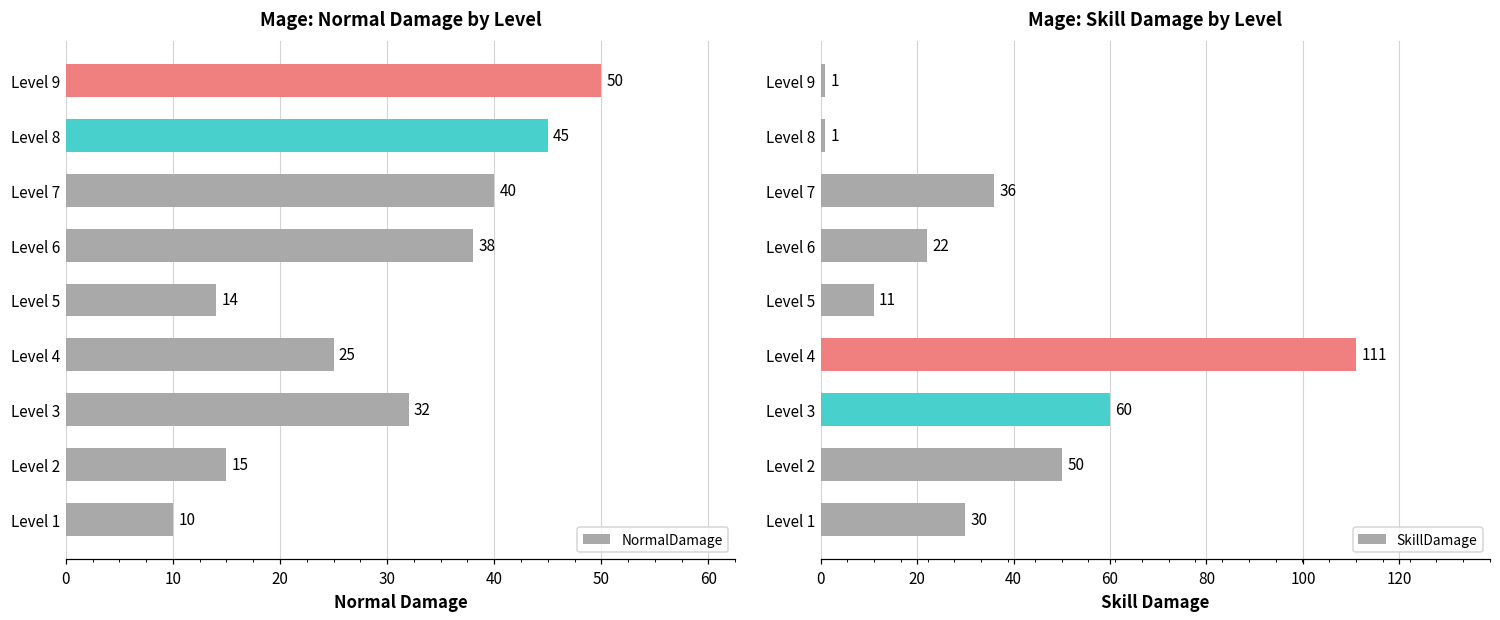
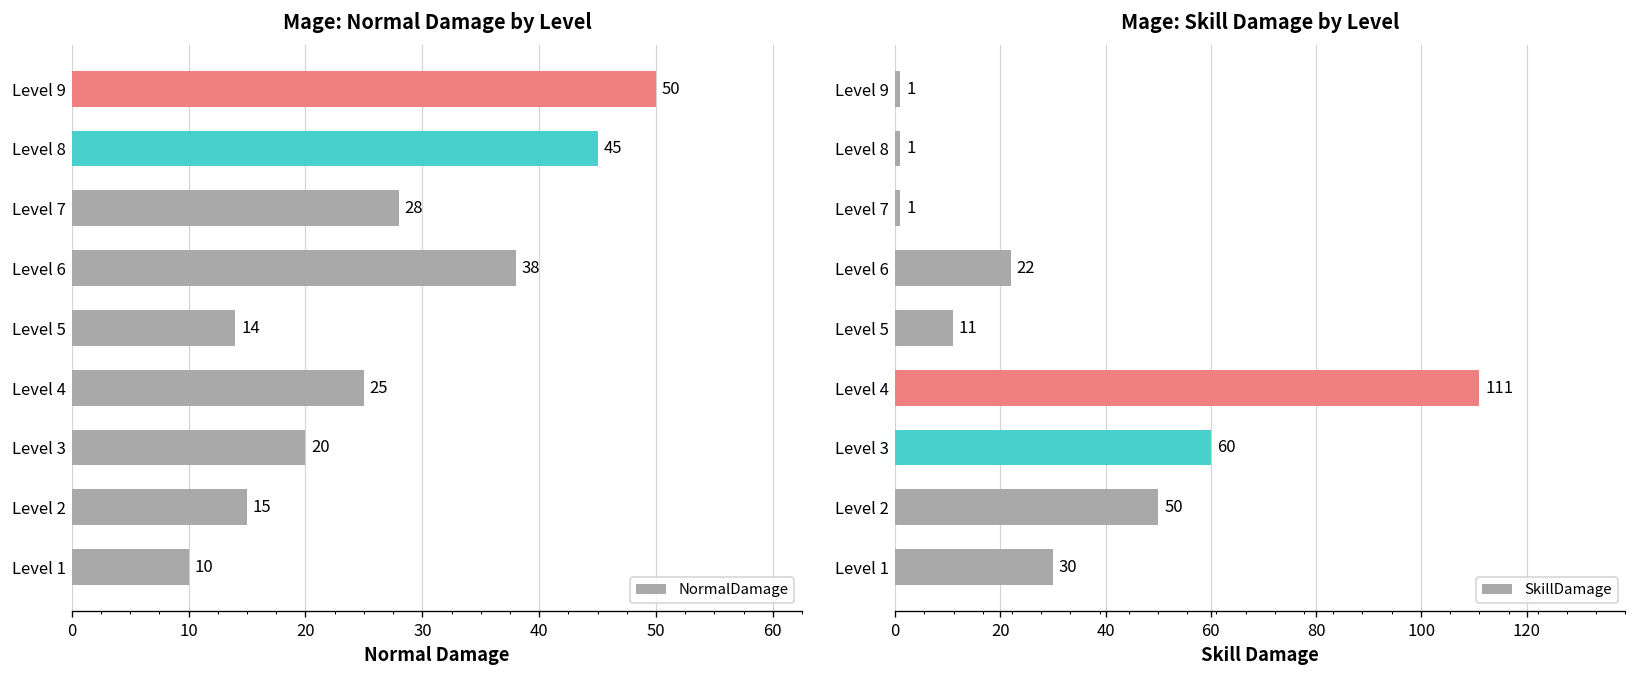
  {
    "Mage: Normal Damage by Level": {
      "Level 9": 50,
      "Level 8": 45,
-     "Level 7": 40,
+     "Level 7": 28,
      "Level 6": 38,
      "Level 5": 14,
      "Level 4": 25,
-     "Level 3": 32,
+     "Level 3": 20,
      "Level 2": 15,
      "Level 1": 10
    },
    "Mage: Skill Damage by Level": {
      "Level 9": 1,
      "Level 8": 1,
-     "Level 7": 36,
+     "Level 7": 1,
      "Level 6": 22,
      "Level 5": 11,
      "Level 4": 111,
      "Level 3": 60,
      "Level 2": 50,
      "Level 1": 30
    }
  }
